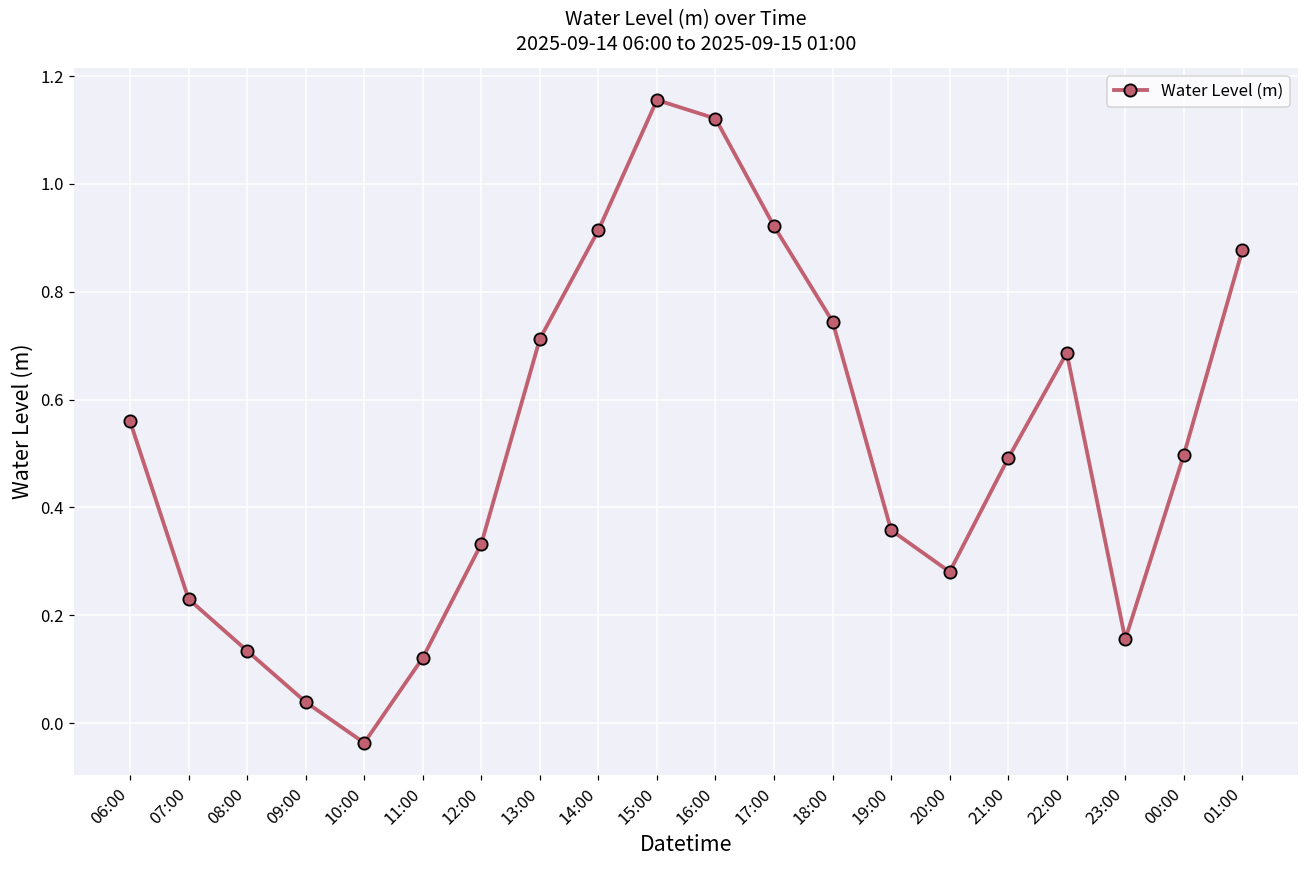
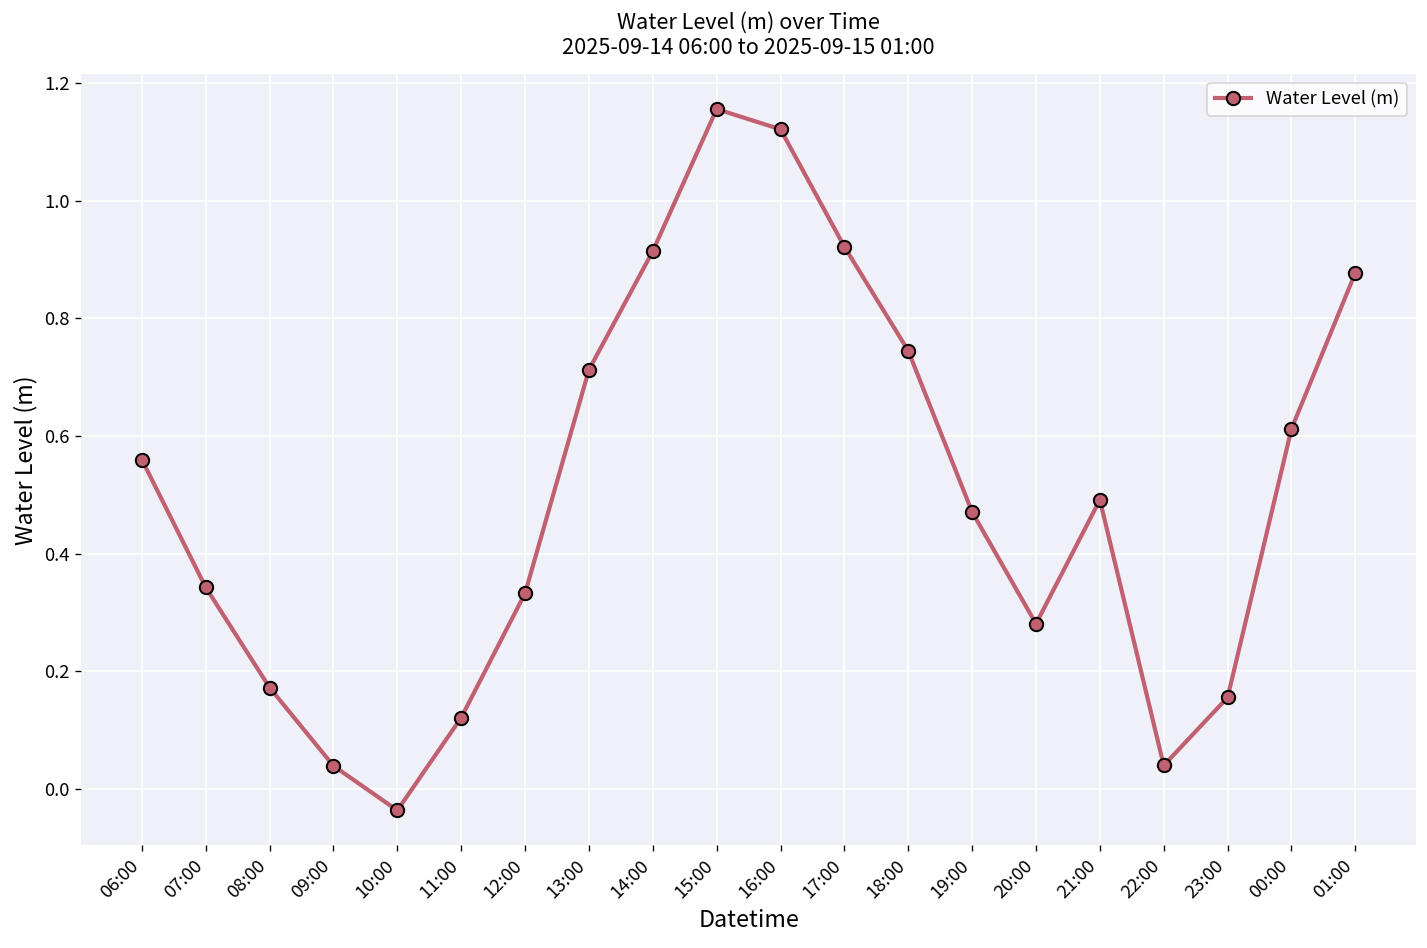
  {
    "06:00": 0.56,
-   "07:00": 0.23,
-   "08:00": 0.13,
+   "07:00": 0.34,
+   "08:00": 0.17,
    "09:00": 0.04,
    "10:00": -0.04,
    "11:00": 0.12,
    "12:00": 0.33,
    "13:00": 0.71,
    "14:00": 0.91,
    "15:00": 1.16,
    "16:00": 1.12,
    "17:00": 0.92,
    "18:00": 0.74,
-   "19:00": 0.36,
+   "19:00": 0.47,
    "20:00": 0.28,
    "21:00": 0.49,
-   "22:00": 0.69,
+   "22:00": 0.04,
    "23:00": 0.16,
-   "00:00": 0.50,
+   "00:00": 0.61,
    "01:00": 0.88
  }
